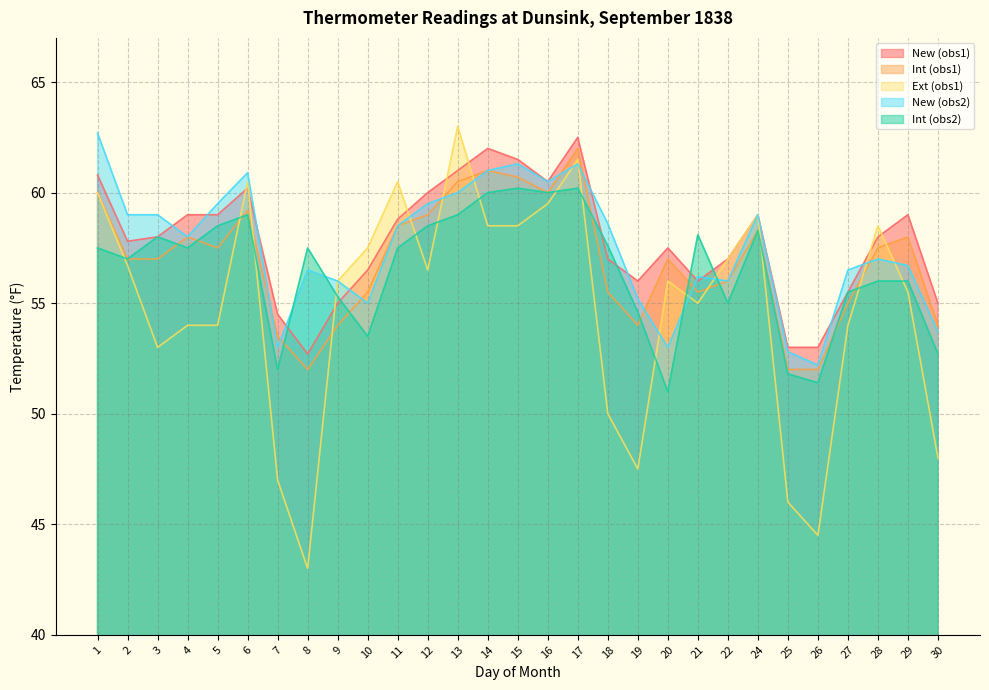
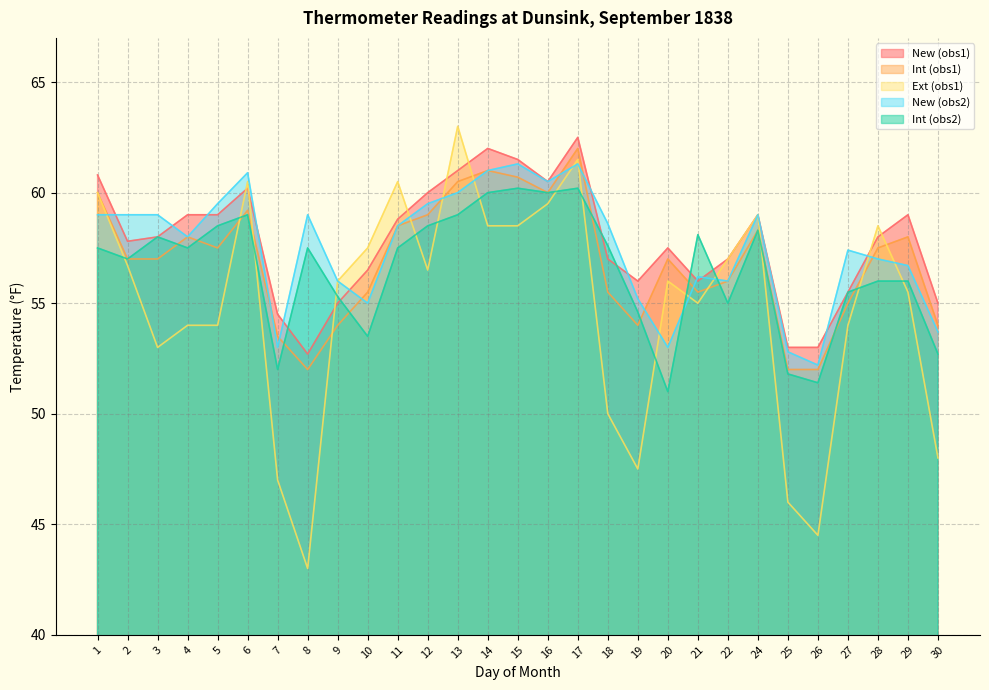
  {
    "New (obs2)": {
-     "1": 62.7,
+     "1": 59.0,
      "2": 59.0,
      "3": 59.0,
      "5": 59.5,
      "6": 60.9,
      "7": 53.0,
-     "8": 56.5,
+     "8": 59.0,
      "10": 55.0,
      "12": 59.5,
      "13": 60.0,
      "15": 61.3,
      "17": 61.3,
      "18": 58.6,
      "19": 55.2,
      "20": 53.0,
      "21": 56.2,
      "25": 52.8,
      "26": 52.2,
-     "27": 56.5,
+     "27": 57.4,
      "28": 57.0,
      "29": 56.7,
      "30": 53.7
    },
    "Int (obs2)": {
      "1": 57.5,
      "4": 57.5,
      "5": 58.5,
      "6": 59.0,
      "7": 52.0,
      "8": 57.5,
      "9": 55.3,
      "10": 53.5,
      "11": 57.5,
      "12": 58.5,
      "13": 59.0,
      "14": 60.0,
      "15": 60.2,
      "17": 60.2,
      "18": 57.6,
      "19": 54.6,
      "20": 51.0,
      "21": 58.1,
      "22": 55.0,
      "25": 51.8,
      "26": 51.4,
      "28": 56.0,
      "29": 56.0,
      "30": 52.7
    }
  }
